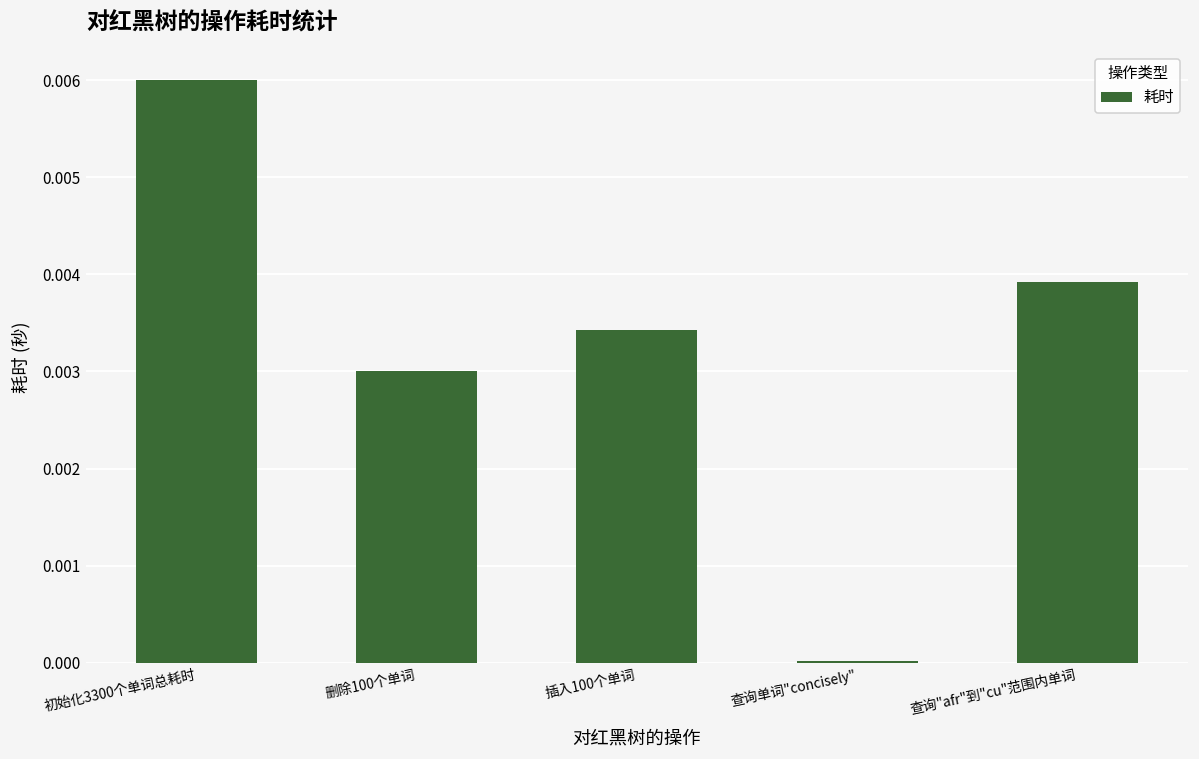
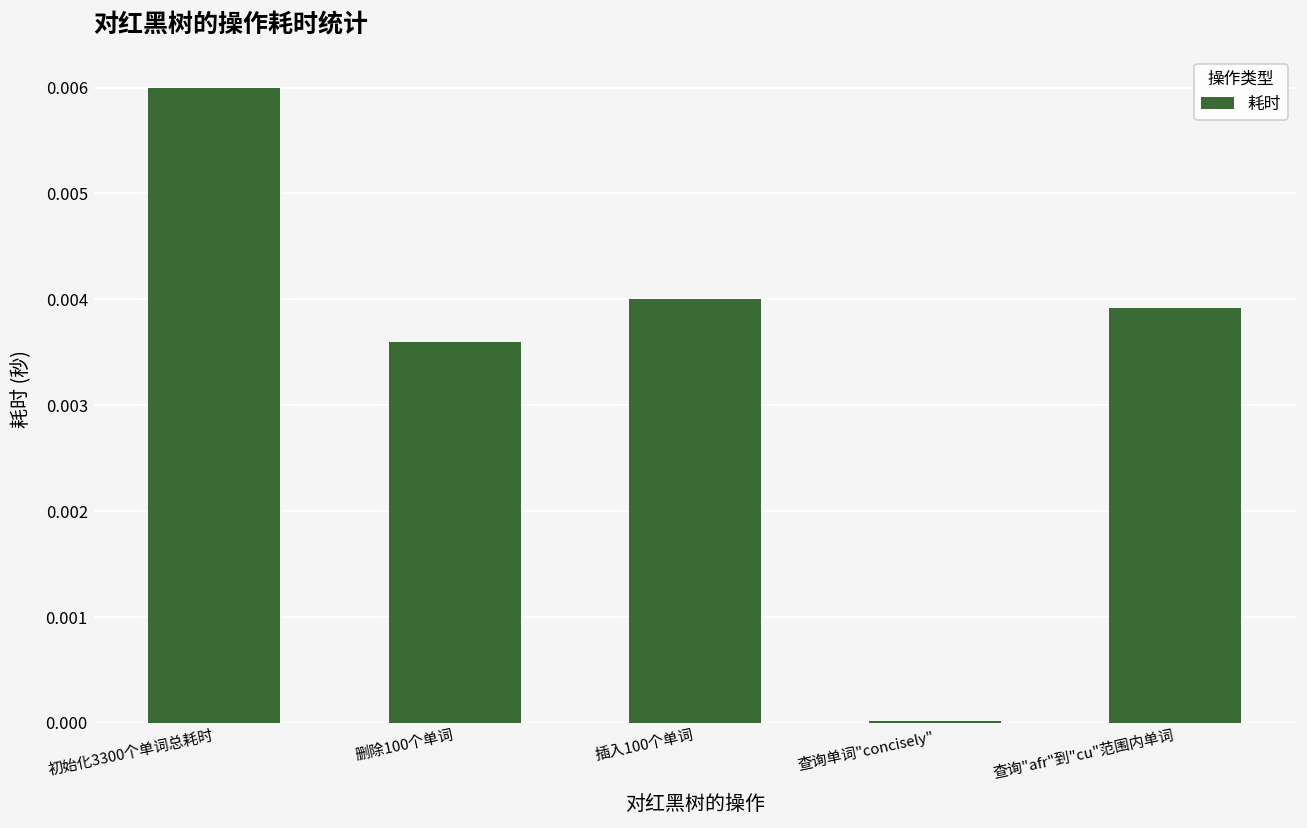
  {
    "初始化3300个单词总耗时": 0.0060,
-   "删除100个单词": 0.0030,
-   "插入100个单词": 0.0034,
+   "删除100个单词": 0.0036,
+   "插入100个单词": 0.0040,
    "查询\"afr\"到\"cu\"范围内单词": 0.0039
  }
